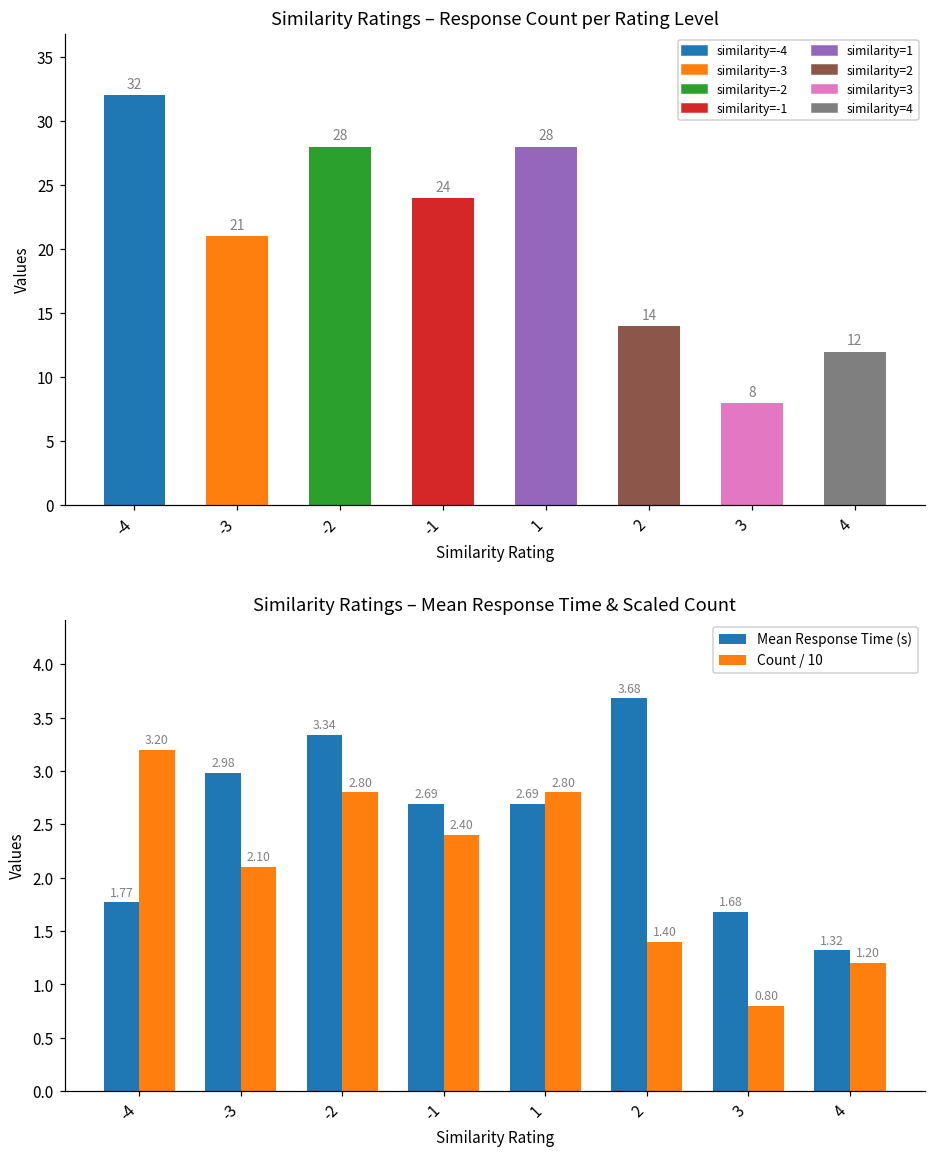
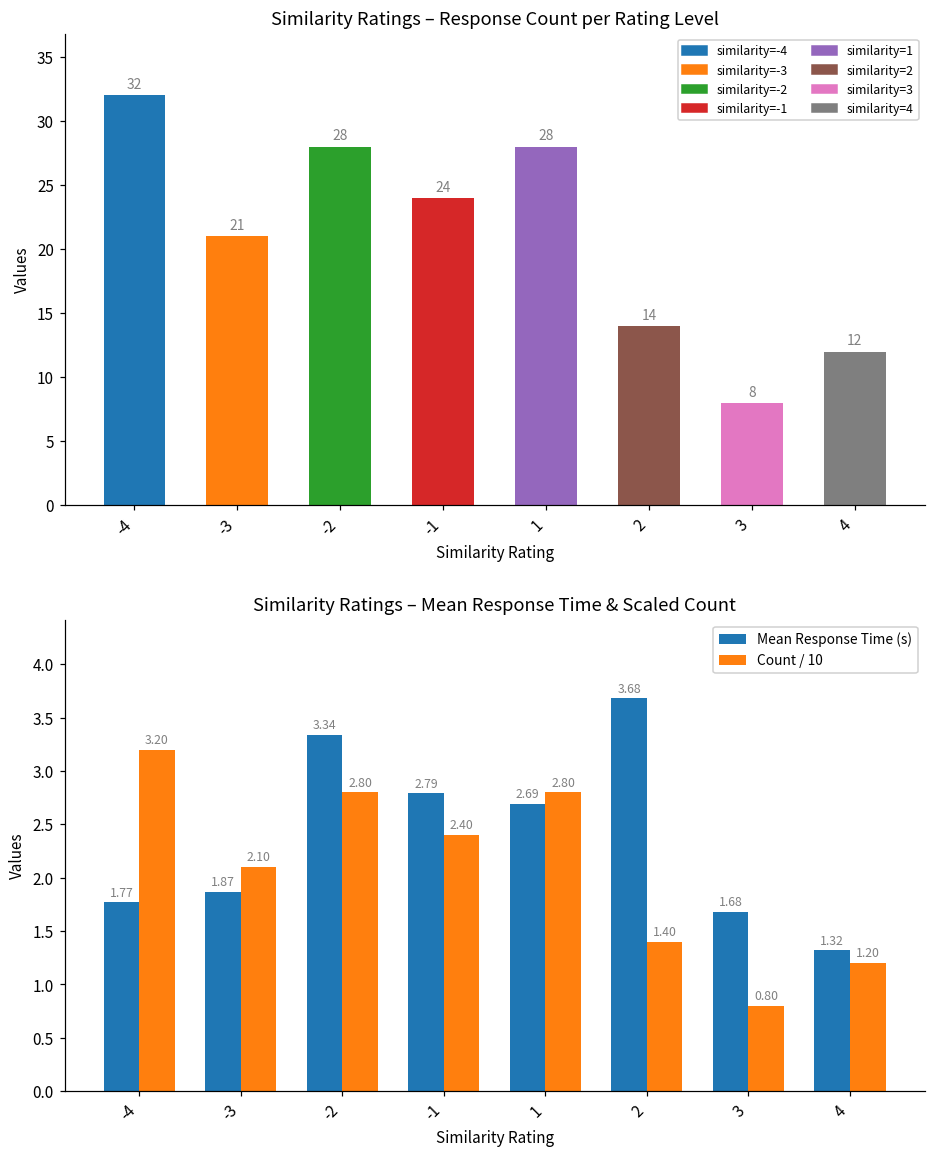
  {
    "Similarity Ratings – Response Count per Rating Level": {
      "-4": 32,
      "-3": 21,
      "-2": 28,
      "-1": 24,
      "1": 28,
      "2": 14,
      "3": 8,
      "4": 12
    },
    "Similarity Ratings – Mean Response Time & Scaled Count": {
      "Mean Response Time (s)": {
        "-4": 1.77,
-       "-3": 2.98,
+       "-3": 1.87,
        "-2": 3.34,
-       "-1": 2.69,
+       "-1": 2.79,
        "1": 2.69,
        "2": 3.68,
        "3": 1.68,
        "4": 1.32
      },
      "Count / 10": {
        "-4": 3.20,
        "-3": 2.10,
        "-2": 2.80,
        "-1": 2.40,
        "1": 2.80,
        "2": 1.40,
        "3": 0.80,
        "4": 1.20
      }
    }
  }
